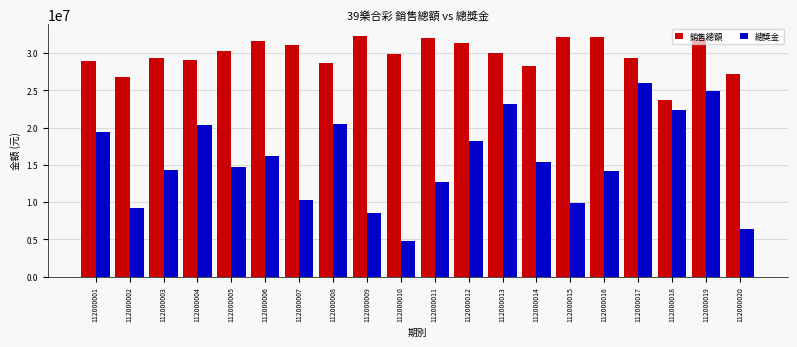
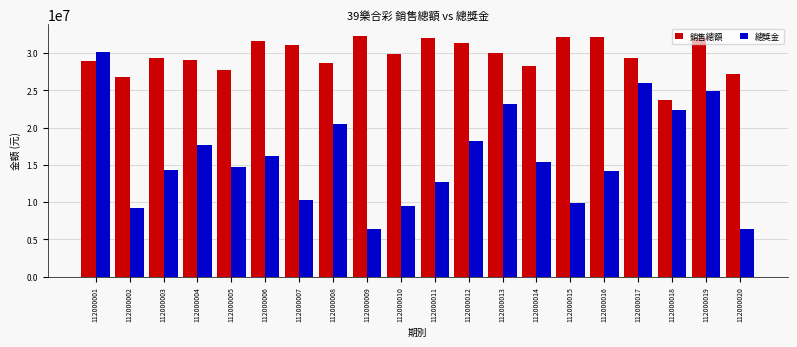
  {
    "銷售總額": {
      "112000001": 29000000,
      "112000002": 27000000,
      "112000003": 29000000,
      "112000004": 29000000,
-     "112000005": 30000000,
+     "112000005": 28000000,
      "112000006": 32000000,
      "112000007": 31000000,
      "112000008": 29000000,
      "112000009": 32000000,
      "112000010": 30000000,
      "112000011": 32000000,
      "112000012": 31000000,
      "112000013": 30000000,
      "112000014": 28000000,
      "112000015": 32000000,
      "112000016": 32000000,
      "112000017": 29000000,
      "112000018": 24000000,
      "112000020": 27000000
    },
    "總獎金": {
-     "112000001": 19000000,
+     "112000001": 30000000,
      "112000002": 9000000,
      "112000003": 14000000,
-     "112000004": 20000000,
+     "112000004": 18000000,
      "112000005": 15000000,
      "112000006": 16000000,
      "112000007": 10000000,
      "112000008": 21000000,
-     "112000009": 8000000,
-     "112000010": 5000000,
+     "112000009": 6000000,
+     "112000010": 9000000,
      "112000011": 13000000,
      "112000012": 18000000,
      "112000013": 23000000,
      "112000014": 15000000,
      "112000015": 10000000,
      "112000016": 14000000,
      "112000017": 26000000,
      "112000018": 22000000,
      "112000019": 25000000,
      "112000020": 6000000
    }
  }
